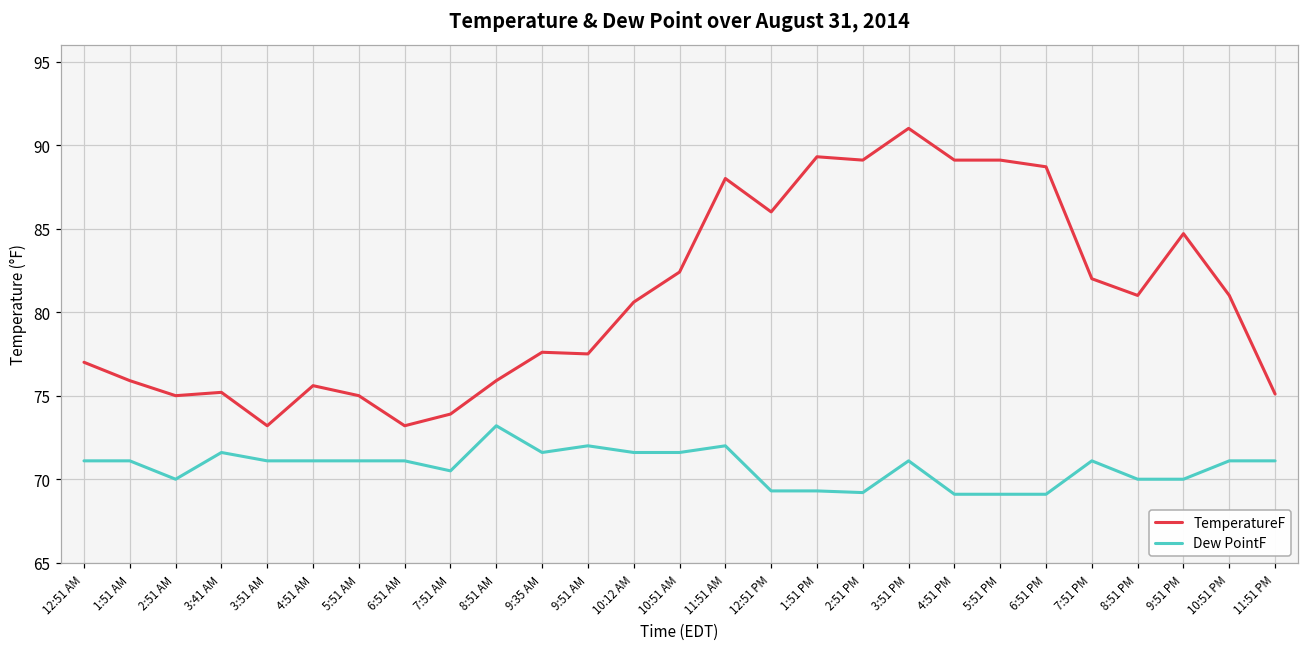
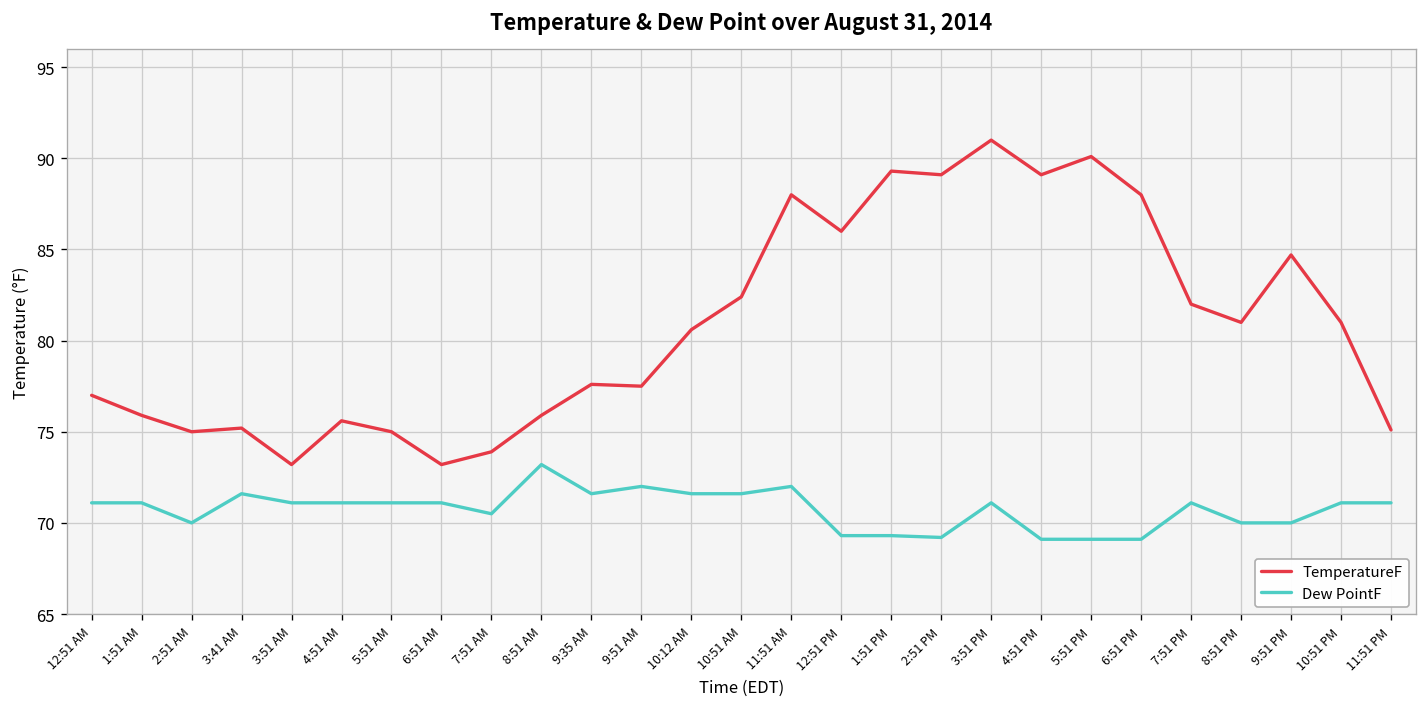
  {
    "TemperatureF": {
      "12:51 AM": 77.0,
      "1:51 AM": 75.9,
      "2:51 AM": 75.0,
      "3:41 AM": 75.2,
      "3:51 AM": 73.2,
      "4:51 AM": 75.6,
      "5:51 AM": 75.0,
      "6:51 AM": 73.2,
      "7:51 AM": 73.9,
      "8:51 AM": 75.9,
      "9:35 AM": 77.6,
      "9:51 AM": 77.5,
      "10:12 AM": 80.6,
      "10:51 AM": 82.4,
      "11:51 AM": 88.0,
      "12:51 PM": 86.0,
      "1:51 PM": 89.3,
      "2:51 PM": 89.1,
      "3:51 PM": 91.0,
      "4:51 PM": 89.1,
-     "5:51 PM": 89.1,
-     "6:51 PM": 88.7,
+     "5:51 PM": 90.1,
+     "6:51 PM": 88.0,
      "7:51 PM": 82.0,
      "8:51 PM": 81.0,
      "9:51 PM": 84.7,
      "10:51 PM": 81.0,
      "11:51 PM": 75.1
    },
    "Dew PointF": {
      "12:51 AM": 71.1,
      "1:51 AM": 71.1,
      "2:51 AM": 70.0,
      "3:41 AM": 71.6,
      "3:51 AM": 71.1,
      "4:51 AM": 71.1,
      "5:51 AM": 71.1,
      "6:51 AM": 71.1,
      "7:51 AM": 70.5,
      "8:51 AM": 73.2,
      "9:35 AM": 71.6,
      "9:51 AM": 72.0,
      "10:12 AM": 71.6,
      "10:51 AM": 71.6,
      "11:51 AM": 72.0,
      "12:51 PM": 69.3,
      "1:51 PM": 69.3,
      "2:51 PM": 69.2,
      "3:51 PM": 71.1,
      "4:51 PM": 69.1,
      "5:51 PM": 69.1,
      "6:51 PM": 69.1,
      "7:51 PM": 71.1,
      "8:51 PM": 70.0,
      "9:51 PM": 70.0,
      "10:51 PM": 71.1,
      "11:51 PM": 71.1
    }
  }
